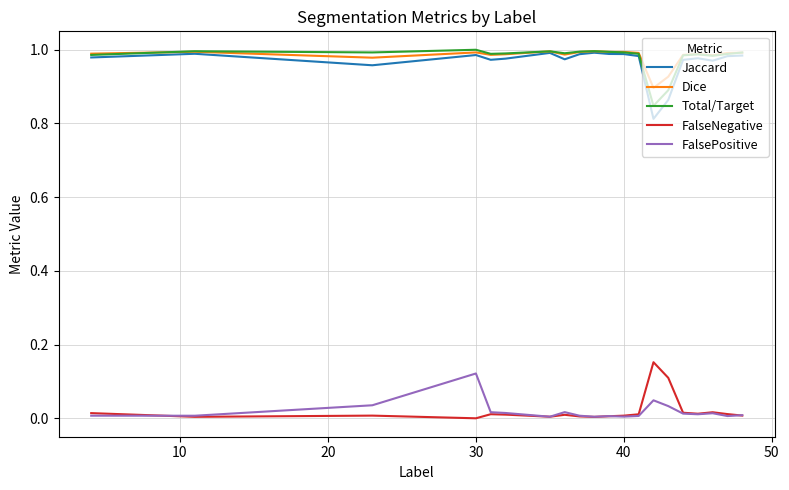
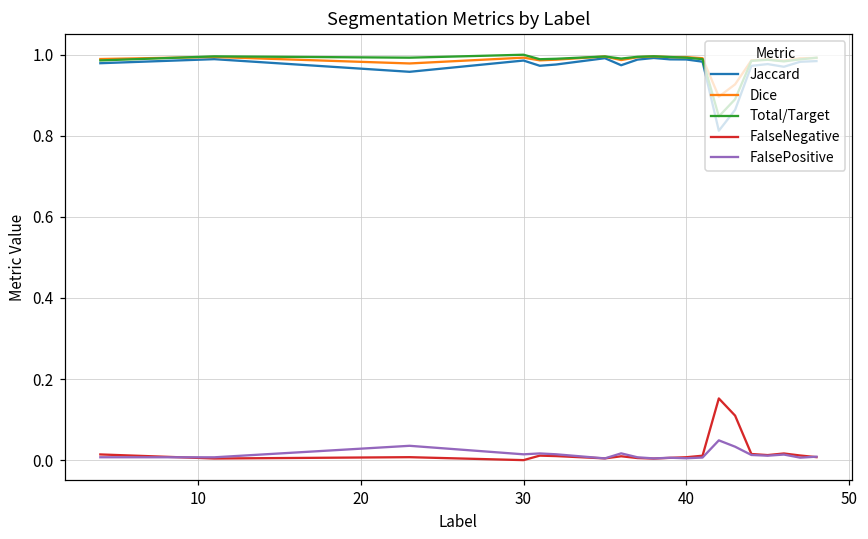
  {
    "Jaccard": {
      "30": 0.99
    },
    "Dice": {
      "30": 0.99
    },
    "Total/Target": {
      "30": 1.00
    },
    "FalseNegative": {
      "30": 0.00
    },
    "FalsePositive": {
-     "30": 0.12
+     "30": 0.01
    }
  }
